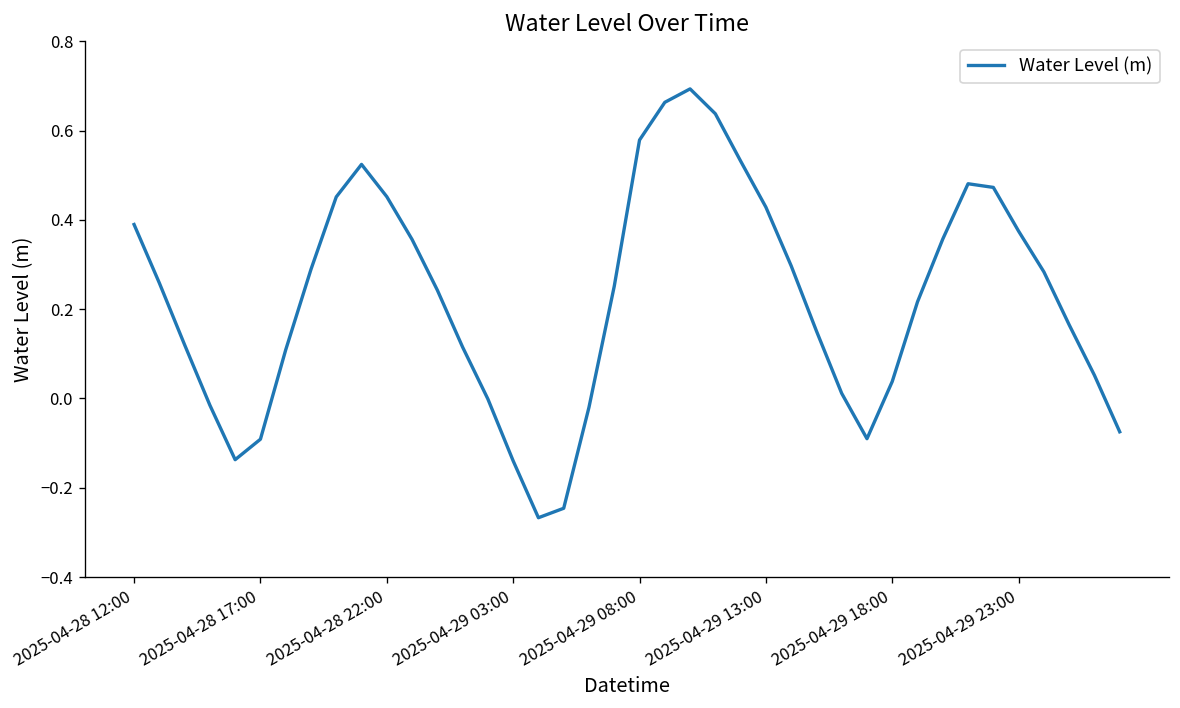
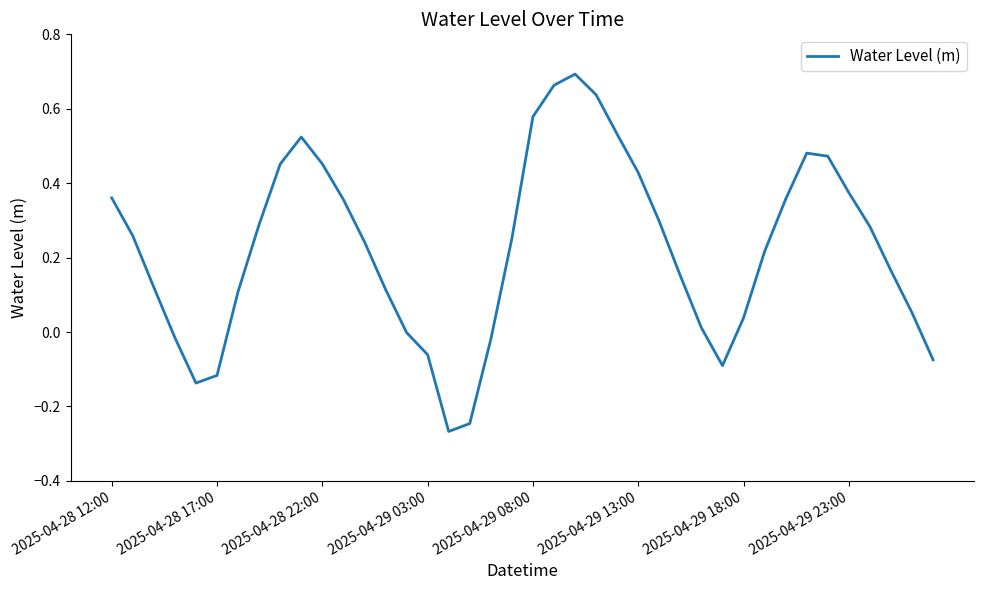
  {
-   "2025-04-28 12:00": 0.39,
-   "2025-04-28 17:00": -0.09,
+   "2025-04-28 12:00": 0.36,
+   "2025-04-28 17:00": -0.12,
    "2025-04-28 22:00": 0.45,
-   "2025-04-29 03:00": -0.14,
+   "2025-04-29 03:00": -0.06,
    "2025-04-29 08:00": 0.58,
    "2025-04-29 13:00": 0.43,
    "2025-04-29 18:00": 0.04,
    "2025-04-29 23:00": 0.37
  }
